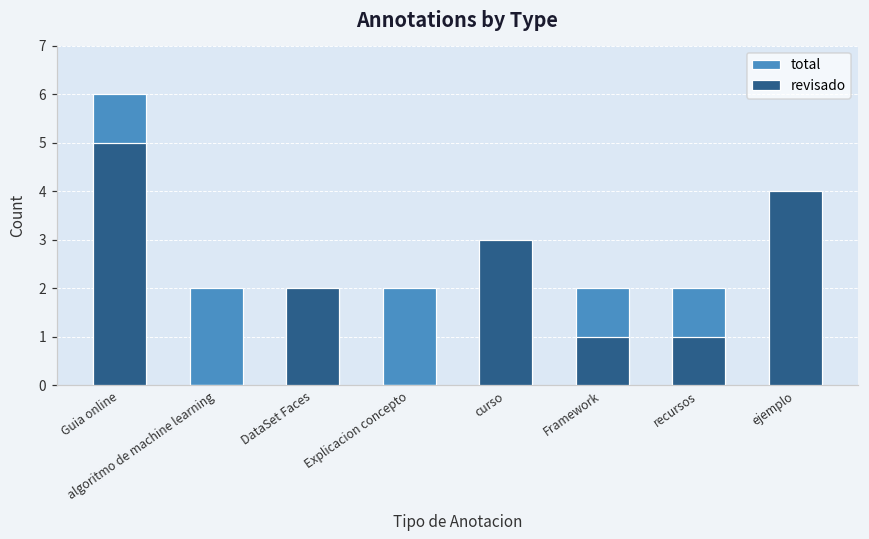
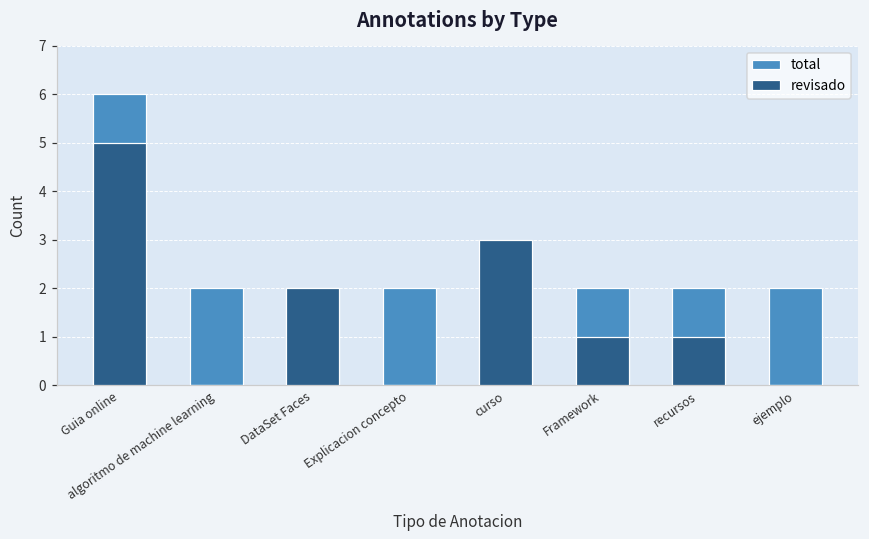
  {
    "total": {
      "Guia online": 6,
      "algoritmo de machine learning": 2,
      "DataSet Faces": 2,
      "Explicacion concepto": 2,
      "Framework": 2,
      "recursos": 2,
-     "ejemplo": 1
+     "ejemplo": 2
    },
    "revisado": {
      "algoritmo de machine learning": 0,
      "DataSet Faces": 2,
      "Explicacion concepto": 0,
      "curso": 3,
-     "ejemplo": 4
+     "ejemplo": 0
    }
  }
